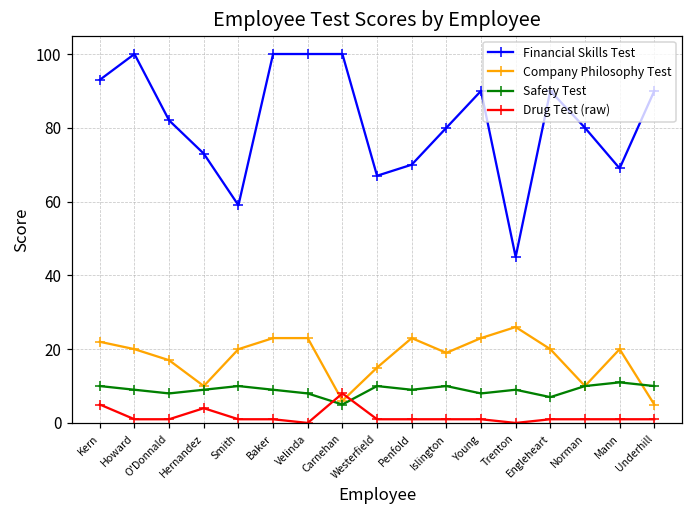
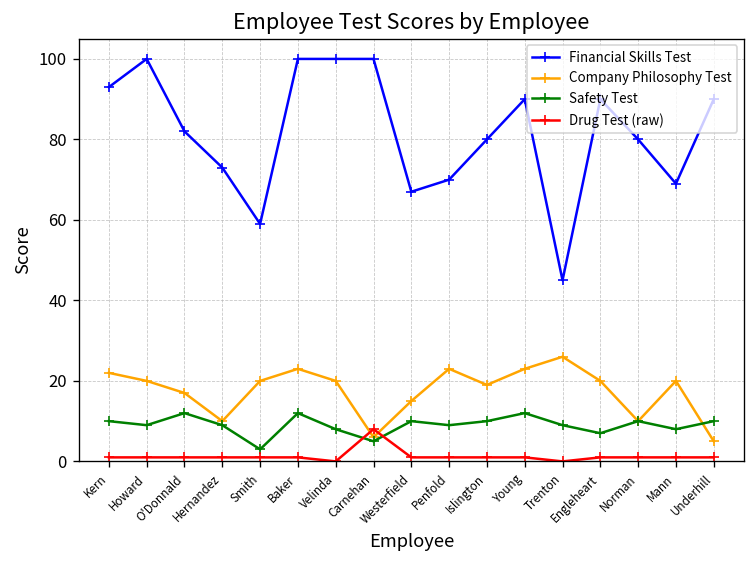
  {
    "Financial Skills Test": {
      "Kern": 93,
      "Howard": 100,
      "O'Donnald": 82,
      "Hernandez": 73,
      "Smith": 59,
      "Baker": 100,
      "Velinda": 100,
      "Carnehan": 100,
      "Westerfield": 67,
      "Penfold": 70,
      "Islington": 80,
      "Young": 90,
      "Trenton": 45,
      "Norman": 80,
      "Mann": 69
    },
    "Company Philosophy Test": {
      "Kern": 22,
      "Howard": 20,
      "O'Donnald": 17,
      "Hernandez": 10,
      "Smith": 20,
      "Baker": 23,
-     "Velinda": 23,
+     "Velinda": 20,
      "Carnehan": 6,
      "Westerfield": 15,
      "Penfold": 23,
      "Islington": 19,
      "Young": 23,
      "Trenton": 26,
      "Engleheart": 20,
      "Mann": 20,
      "Underhill": 5
    },
    "Safety Test": {
      "Kern": 10,
      "Howard": 9,
-     "O'Donnald": 8,
+     "O'Donnald": 12,
      "Hernandez": 9,
-     "Smith": 10,
-     "Baker": 9,
+     "Smith": 3,
+     "Baker": 12,
      "Velinda": 8,
      "Carnehan": 5,
      "Westerfield": 10,
      "Penfold": 9,
      "Islington": 10,
-     "Young": 8,
+     "Young": 12,
      "Trenton": 9,
      "Engleheart": 7,
-     "Mann": 11,
+     "Mann": 8,
      "Underhill": 10
    },
    "Drug Test (raw)": {
-     "Kern": 5,
+     "Kern": 1,
      "Howard": 1,
      "O'Donnald": 1,
-     "Hernandez": 4,
+     "Hernandez": 1,
      "Smith": 1,
      "Baker": 1,
      "Velinda": 0,
      "Carnehan": 8,
      "Westerfield": 1,
      "Penfold": 1,
      "Islington": 1,
      "Young": 1,
      "Trenton": 0,
      "Engleheart": 1,
      "Norman": 1,
      "Mann": 1,
      "Underhill": 1
    }
  }
